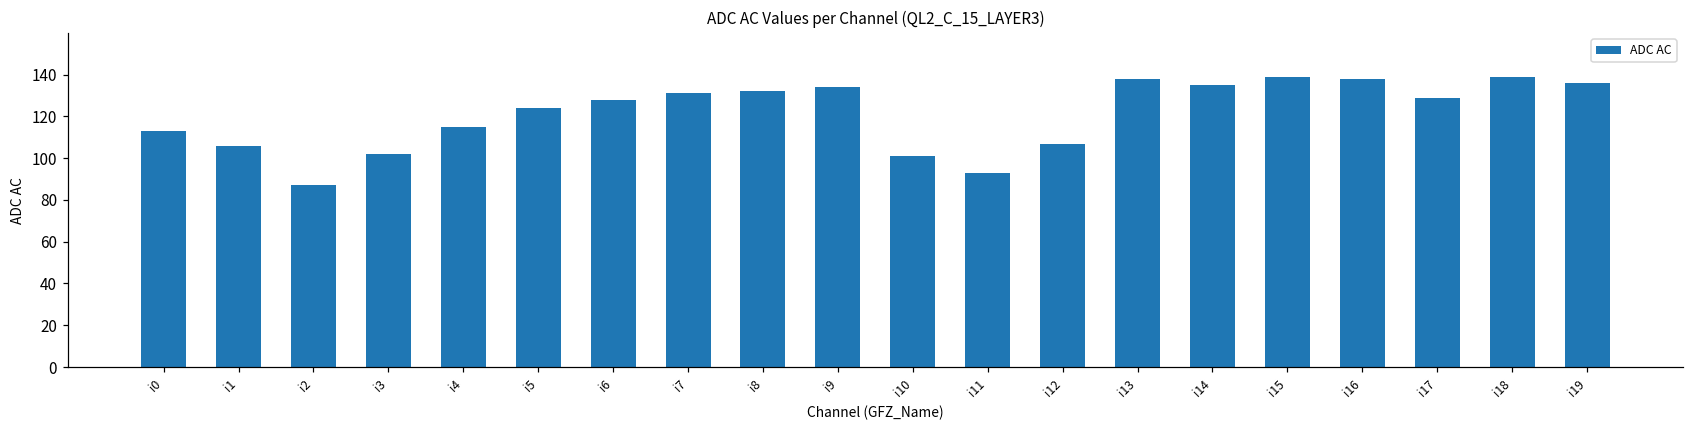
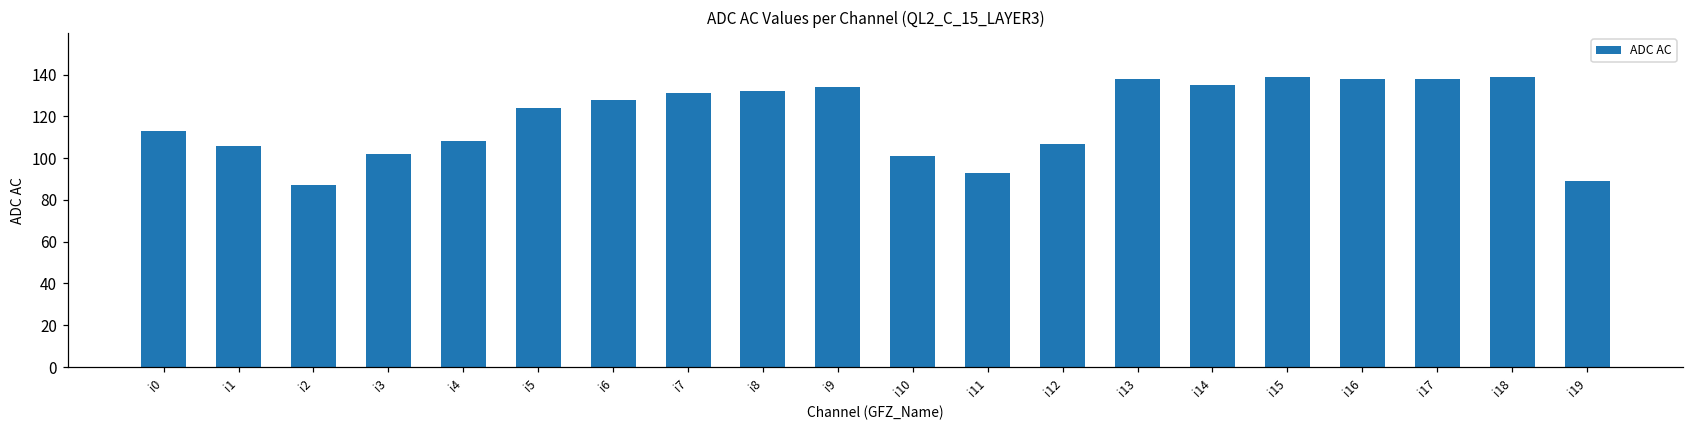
  {
    "i0": 113,
    "i1": 106,
    "i2": 87,
    "i3": 102,
-   "i4": 115,
+   "i4": 108,
    "i5": 124,
    "i6": 128,
    "i7": 131,
    "i8": 132,
    "i9": 134,
    "i10": 101,
    "i11": 93,
    "i12": 107,
    "i13": 138,
    "i14": 135,
    "i15": 139,
    "i16": 138,
-   "i17": 129,
+   "i17": 138,
    "i18": 139,
-   "i19": 136
+   "i19": 89
  }
